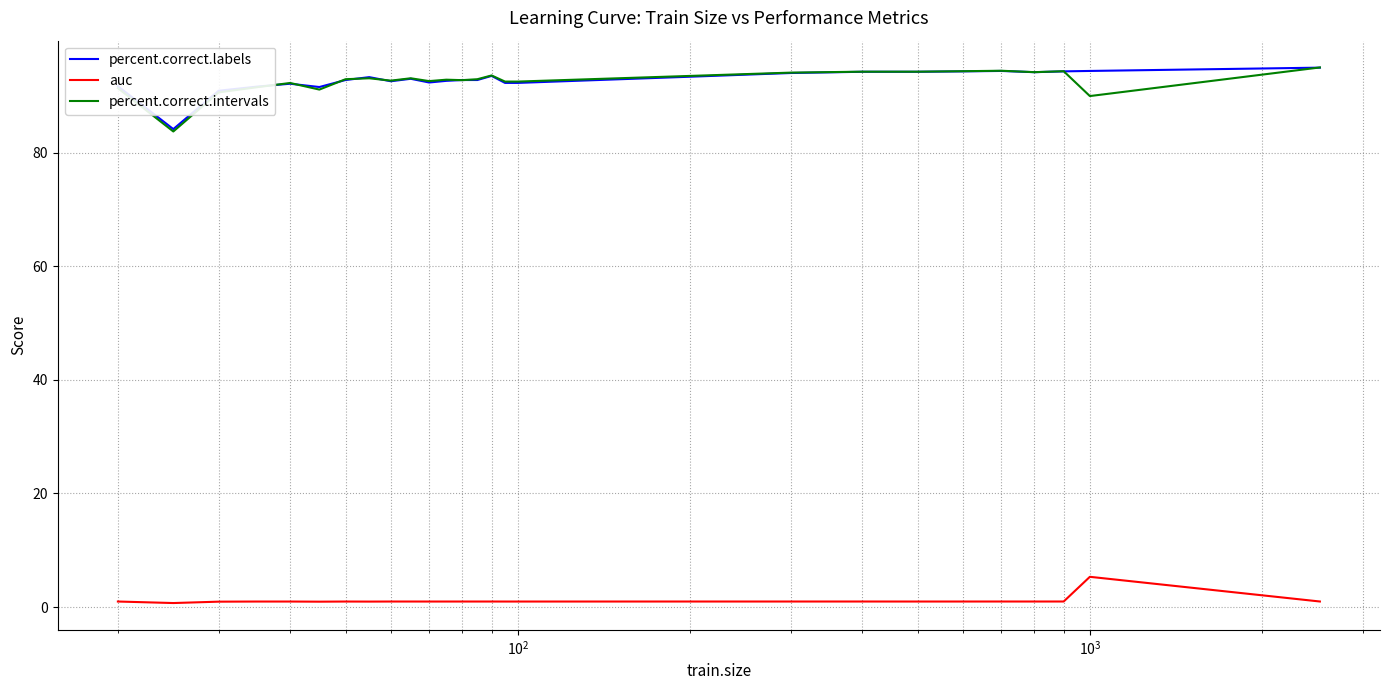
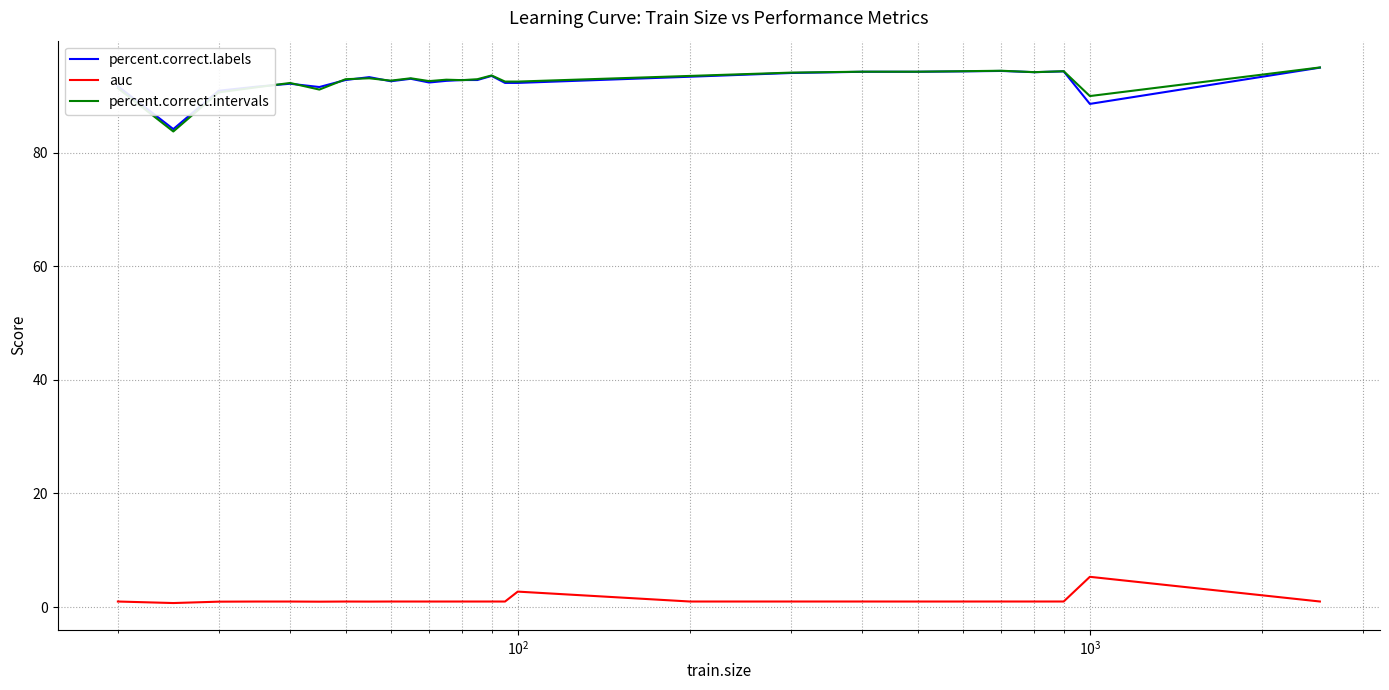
  {
    "percent.correct.labels": {
-     "10^3": 94
+     "10^3": 89
    },
    "auc": {
-     "10^2": 1,
+     "10^2": 3,
      "10^3": 5
    },
    "percent.correct.intervals": {
      "10^3": 90
    }
  }
